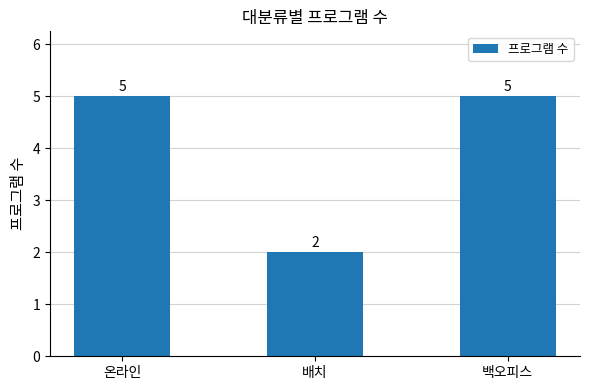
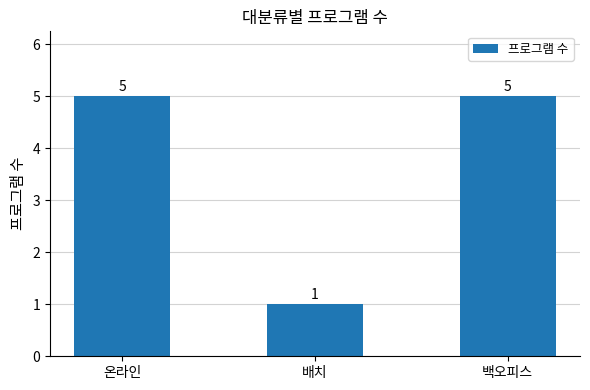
  {
    "온라인": 5,
-   "배치": 2,
+   "배치": 1,
    "백오피스": 5
  }
